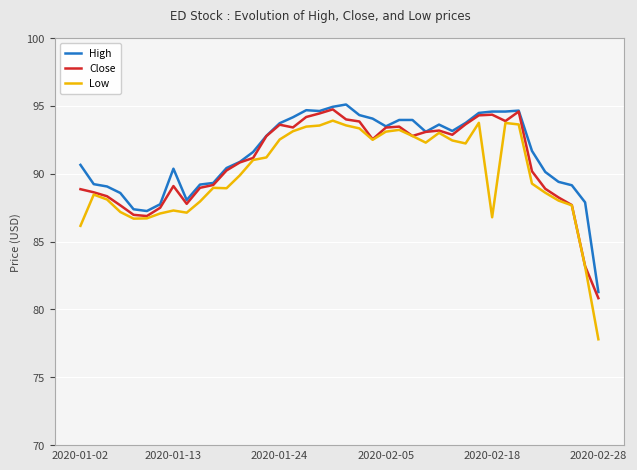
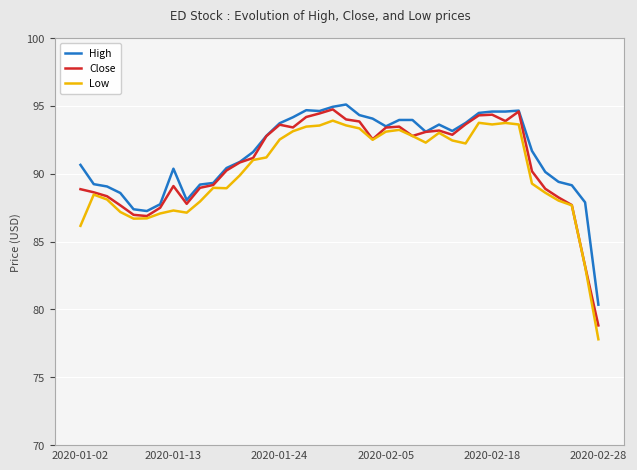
  {
    "High": {
      "2020-01-02": 90.7,
      "2020-01-13": 90.4,
      "2020-02-18": 94.6,
-     "2020-02-28": 81.3
+     "2020-02-28": 80.4
    },
    "Close": {
      "2020-01-02": 88.9,
      "2020-01-13": 89.1,
      "2020-02-18": 94.4,
-     "2020-02-28": 80.8
+     "2020-02-28": 78.8
    },
    "Low": {
      "2020-01-02": 86.2,
      "2020-01-13": 87.3,
      "2020-01-24": 92.5,
      "2020-02-05": 93.1,
-     "2020-02-18": 86.8,
+     "2020-02-18": 93.6,
      "2020-02-28": 77.8
    }
  }
